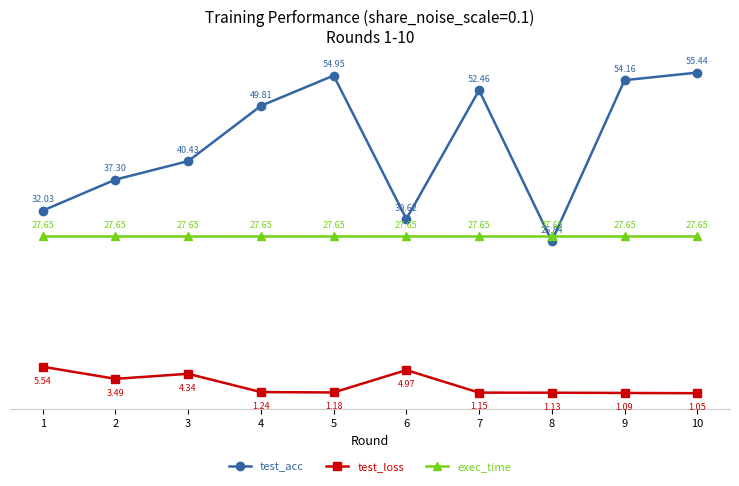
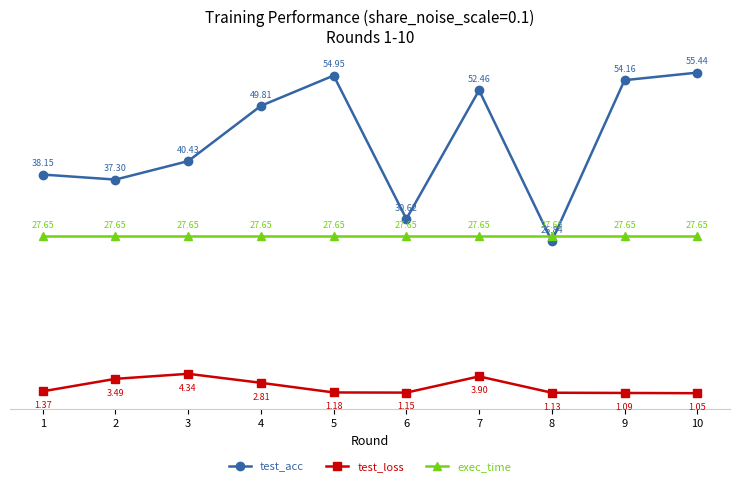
  {
    "test_acc": {
-     "1": 32.03,
+     "1": 38.15,
      "2": 37.30,
      "3": 40.43,
      "4": 49.81,
      "5": 54.95,
      "6": 30.62,
      "7": 52.46,
      "9": 54.16,
      "10": 55.44
    },
    "test_loss": {
-     "1": 5.54,
+     "1": 1.37,
      "2": 3.49,
      "3": 4.34,
-     "4": 1.24,
+     "4": 2.81,
      "5": 1.18,
-     "6": 4.97,
-     "7": 1.15,
+     "6": 1.15,
+     "7": 3.90,
      "8": 1.13,
      "9": 1.09,
      "10": 1.05
    },
    "exec_time": {
      "1": 27.65,
      "2": 27.65,
      "3": 27.65,
      "4": 27.65,
      "5": 27.65,
      "6": 27.65,
      "7": 27.65,
      "9": 27.65,
      "10": 27.65
    }
  }
